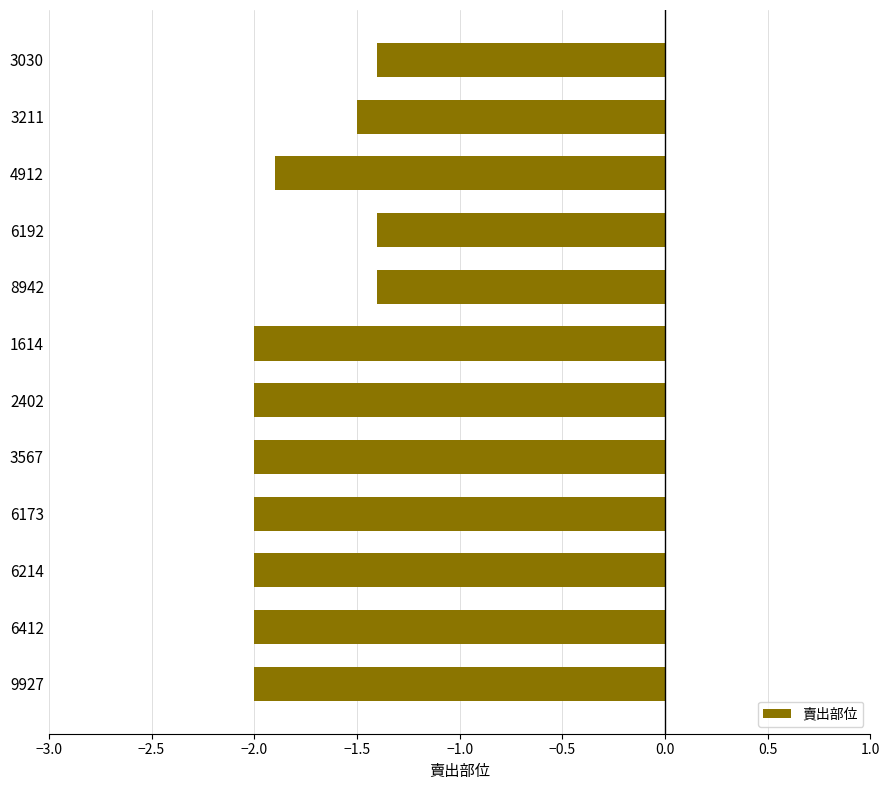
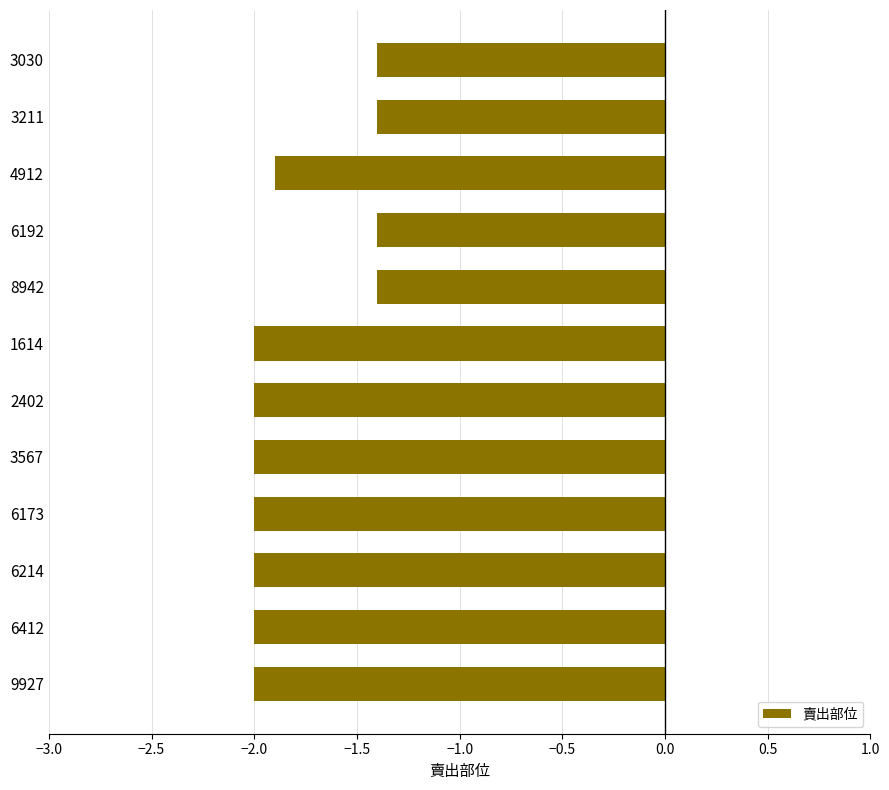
  {
    "3030": -1.4,
-   "3211": -1.5,
+   "3211": -1.4,
    "4912": -1.9,
    "6192": -1.4,
    "8942": -1.4,
    "1614": -2.0,
    "2402": -2.0,
    "3567": -2.0,
    "6173": -2.0,
    "6214": -2.0,
    "6412": -2.0,
    "9927": -2.0
  }
